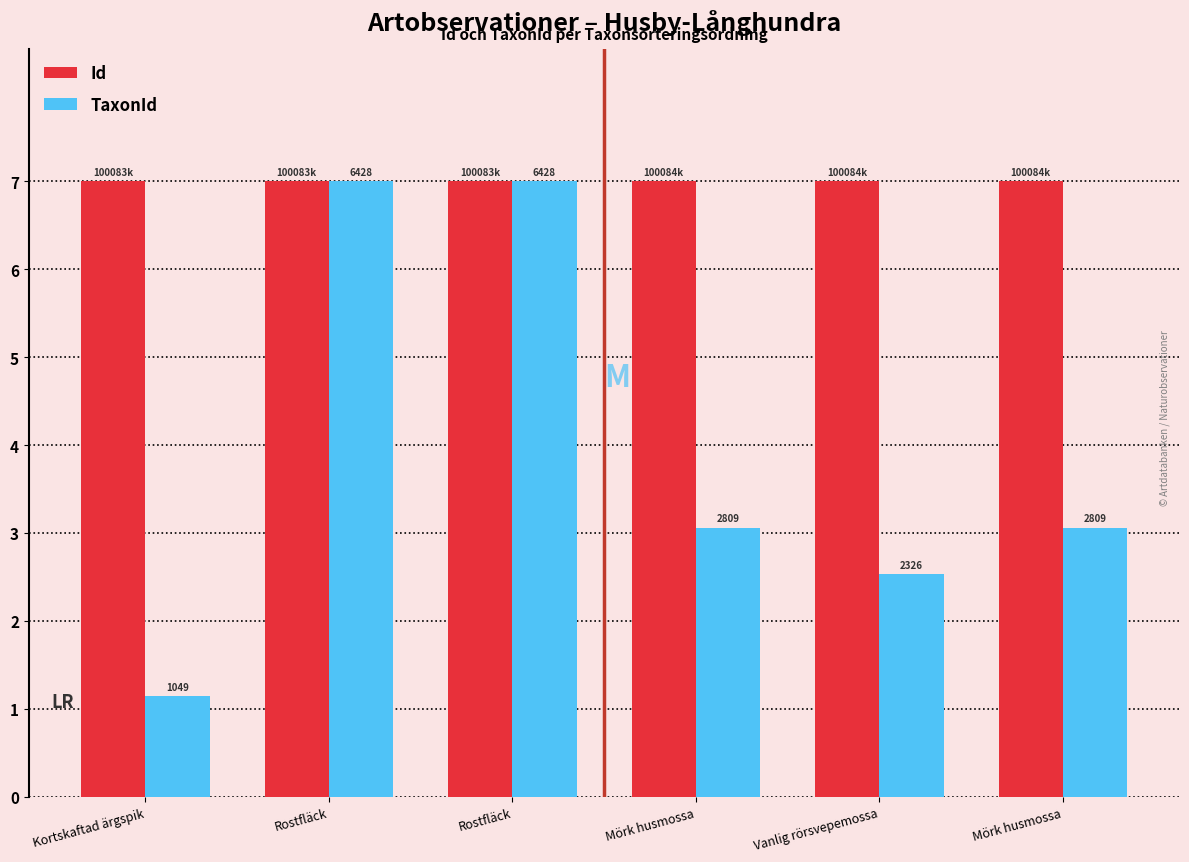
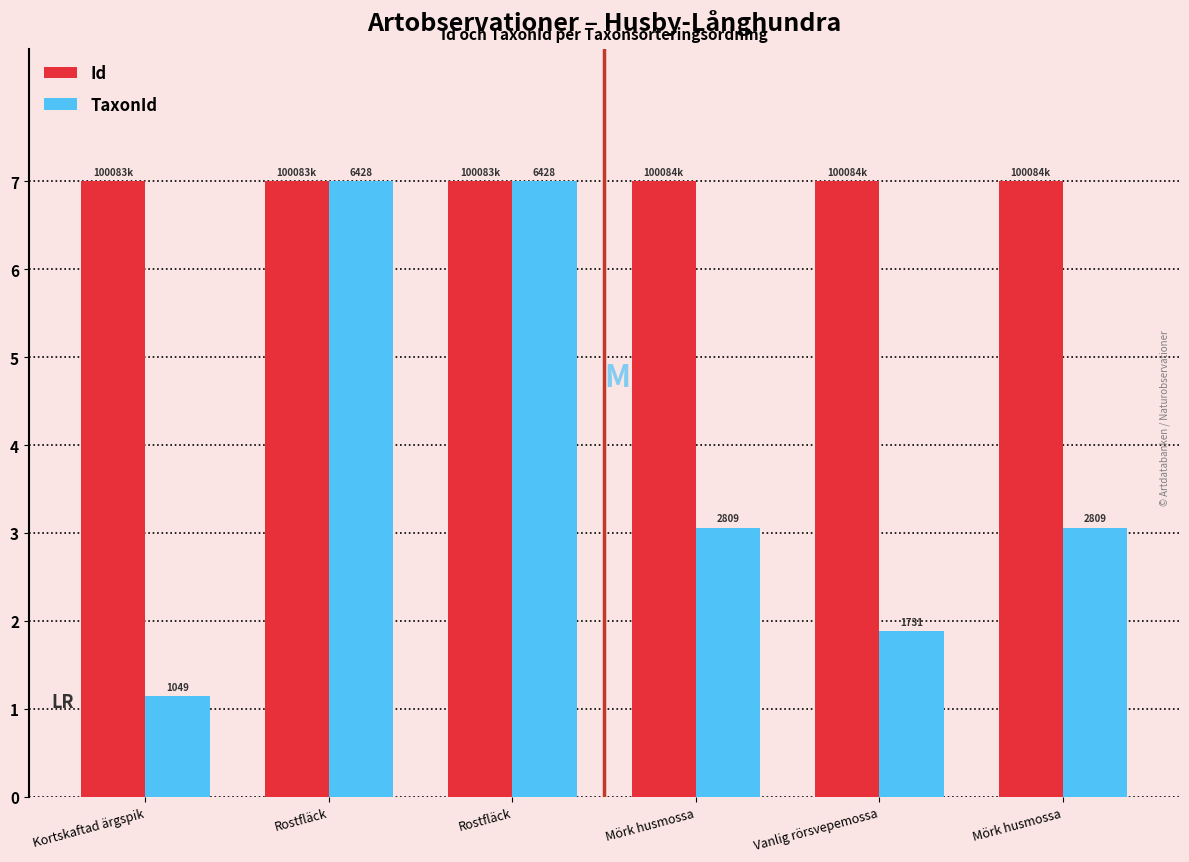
  {
    "TaxonId": {
-     "Vanlig rörsvepemossa": 2326
+     "Vanlig rörsvepemossa": 1731
    }
  }
